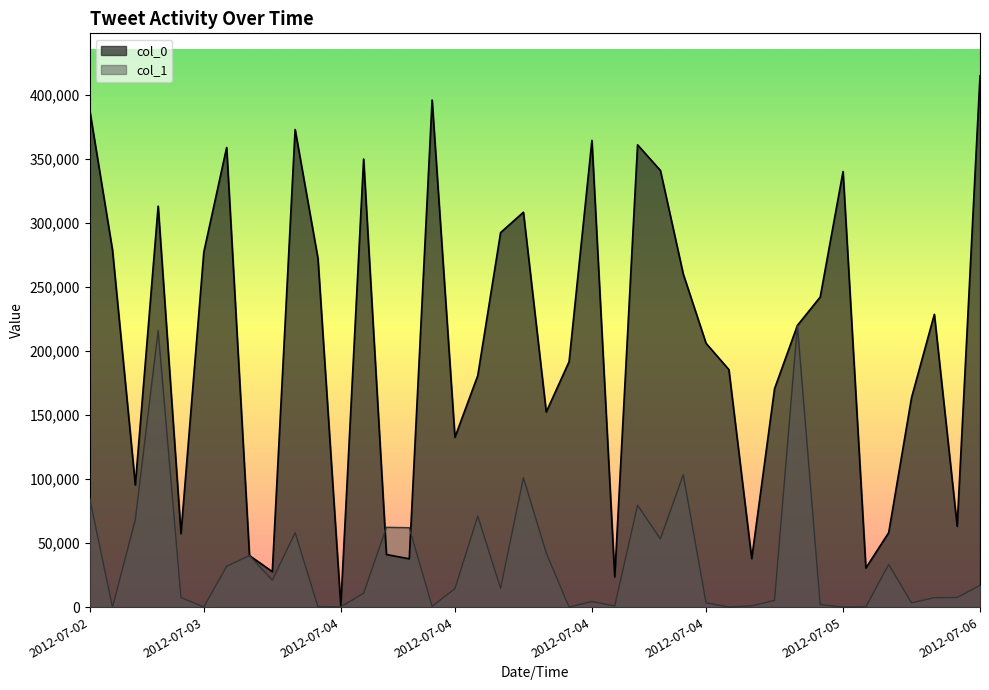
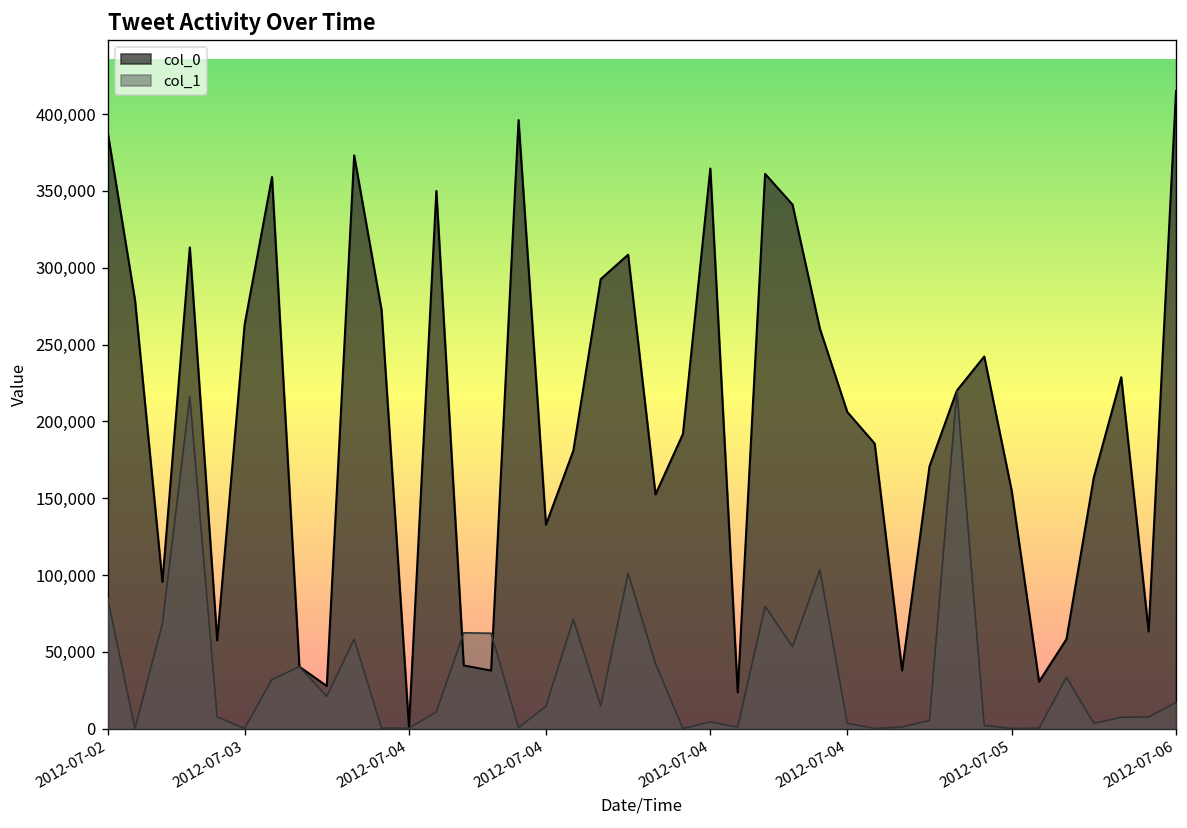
  {
    "col_0": {
      "2012-07-02": "388,000",
-     "2012-07-03": "277,000",
-     "2012-07-05": "340,000",
+     "2012-07-03": "263,000",
+     "2012-07-05": "155,000",
      "2012-07-06": "415,000"
    },
    "col_1": {
      "2012-07-02": "85,000",
      "2012-07-03": "0",
      "2012-07-05": "0",
      "2012-07-06": "17,000"
    }
  }
